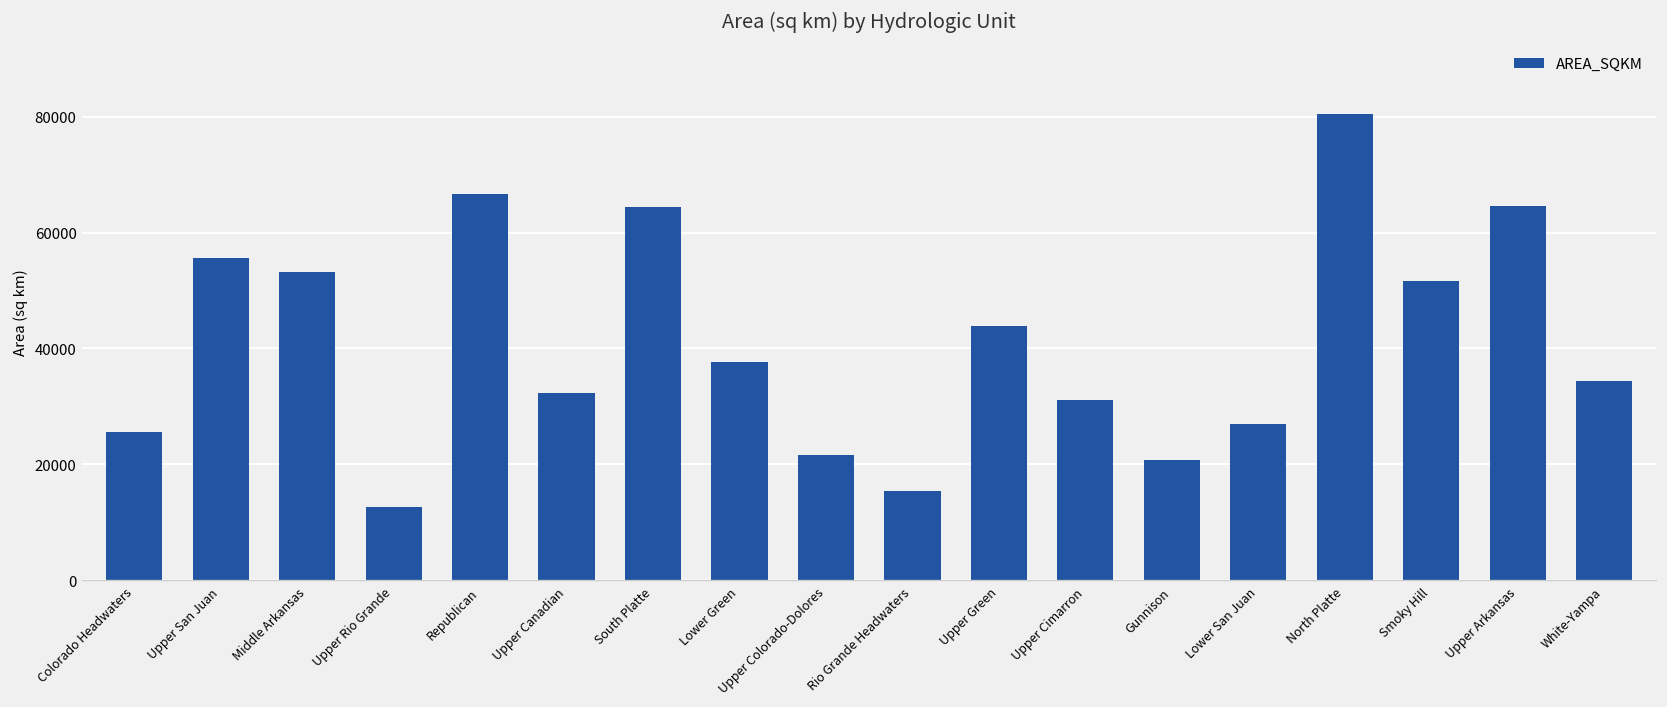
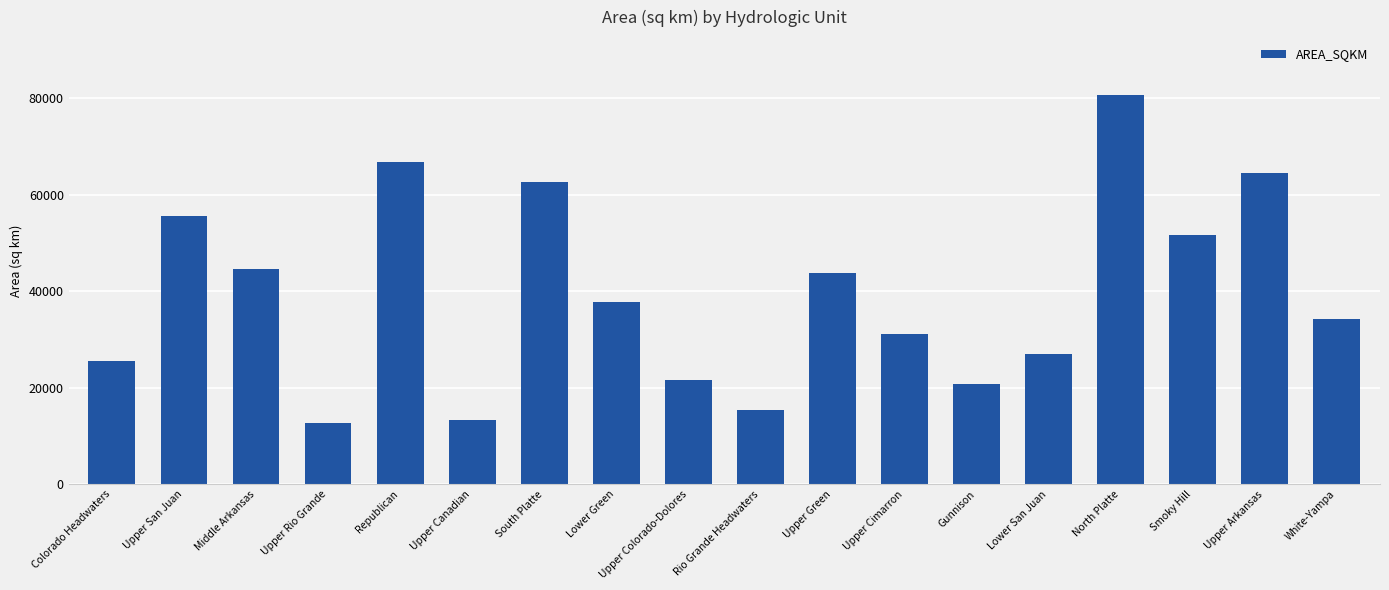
  {
    "Colorado Headwaters": 25000,
    "Upper San Juan": 56000,
-   "Middle Arkansas": 53000,
+   "Middle Arkansas": 45000,
    "Upper Rio Grande": 13000,
    "Republican": 67000,
-   "Upper Canadian": 32000,
-   "South Platte": 64000,
+   "Upper Canadian": 13000,
+   "South Platte": 63000,
    "Lower Green": 38000,
    "Upper Colorado-Dolores": 22000,
    "Rio Grande Headwaters": 15000,
    "Upper Green": 44000,
    "Upper Cimarron": 31000,
    "Gunnison": 21000,
    "Lower San Juan": 27000,
    "North Platte": 81000,
    "Smoky Hill": 52000,
    "Upper Arkansas": 65000,
    "White-Yampa": 34000
  }
